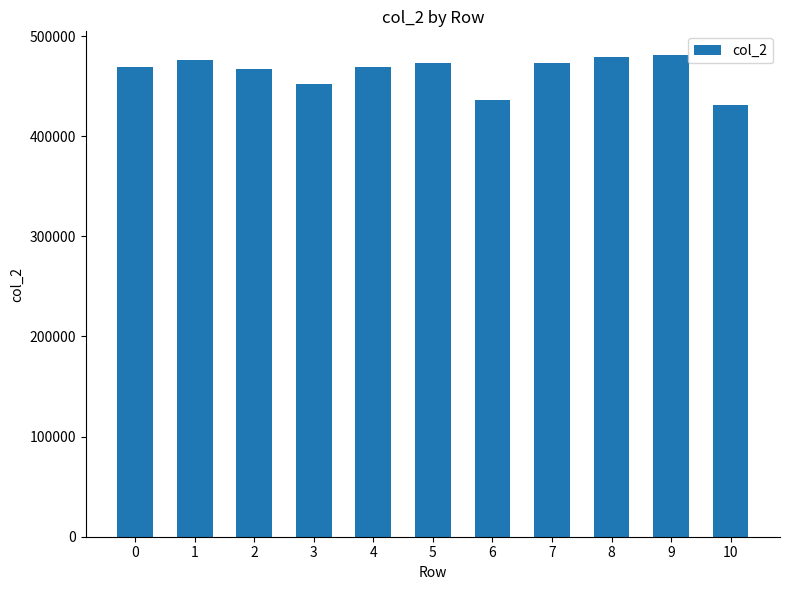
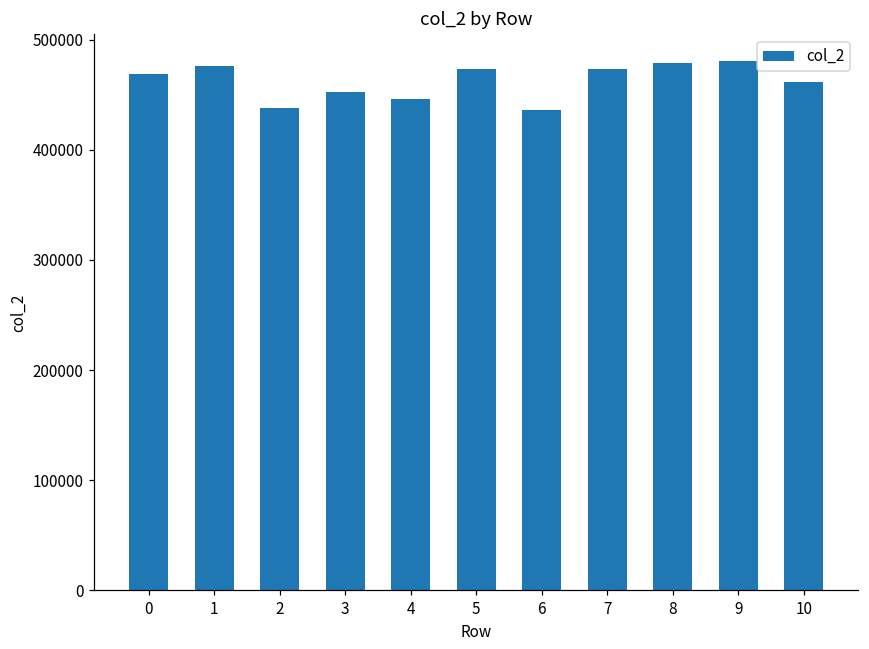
  {
    "0": 469000,
    "1": 476000,
-   "2": 467000,
+   "2": 438000,
    "3": 452000,
-   "4": 469000,
+   "4": 446000,
    "5": 473000,
    "6": 436000,
    "7": 473000,
    "8": 479000,
    "9": 481000,
-   "10": 431000
+   "10": 461000
  }
